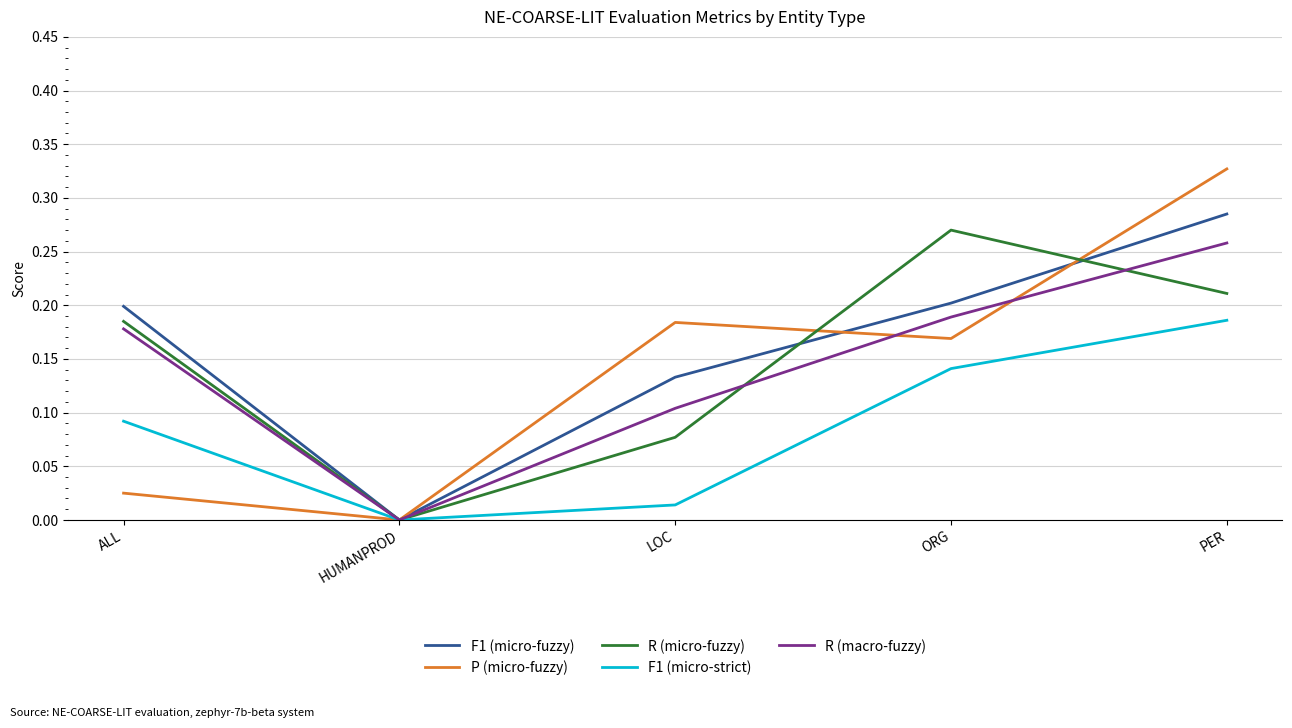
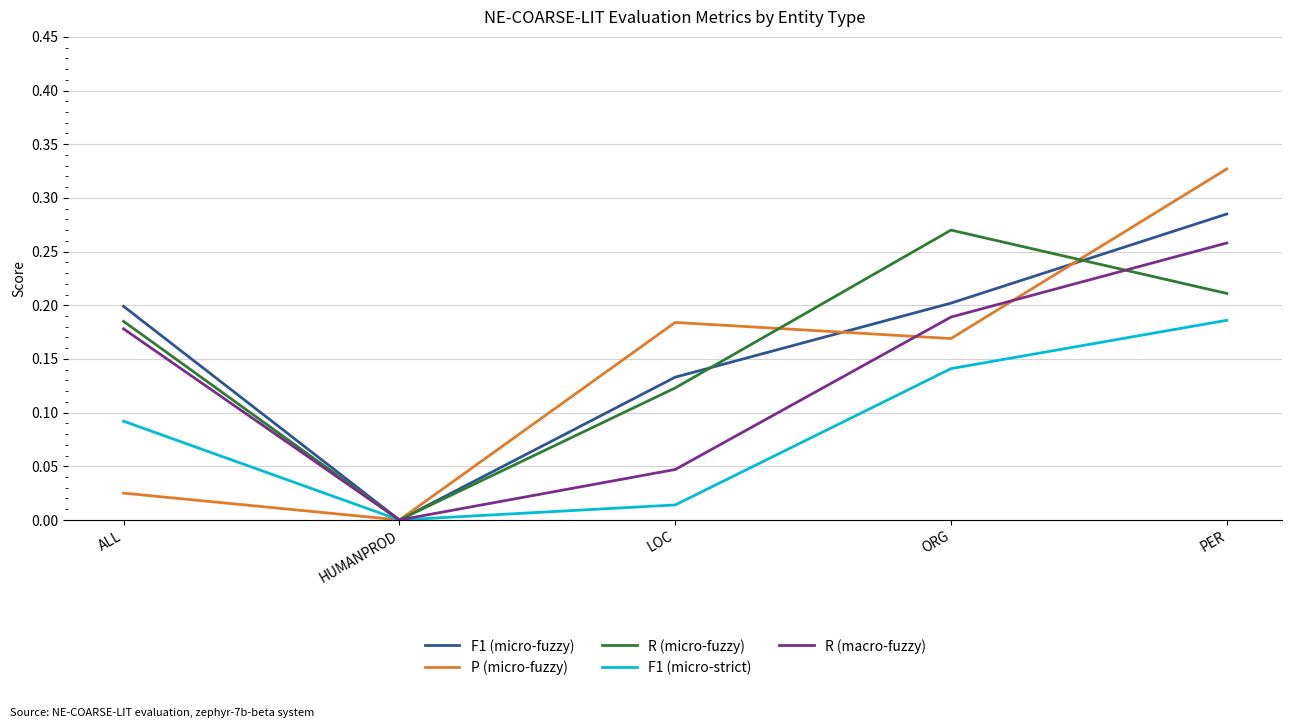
  {
    "F1 (micro-fuzzy)": {
      "ALL": 0.199,
      "LOC": 0.133,
      "ORG": 0.202,
      "PER": 0.285
    },
    "P (micro-fuzzy)": {
      "ALL": 0.025,
      "LOC": 0.184,
      "ORG": 0.169,
      "PER": 0.327
    },
    "R (micro-fuzzy)": {
      "ALL": 0.185,
-     "LOC": 0.077,
+     "LOC": 0.123,
      "ORG": 0.270,
      "PER": 0.211
    },
    "F1 (micro-strict)": {
      "ALL": 0.092,
      "LOC": 0.014,
      "ORG": 0.141,
      "PER": 0.186
    },
    "R (macro-fuzzy)": {
      "ALL": 0.178,
-     "LOC": 0.104,
+     "LOC": 0.047,
      "ORG": 0.189,
      "PER": 0.258
    }
  }
